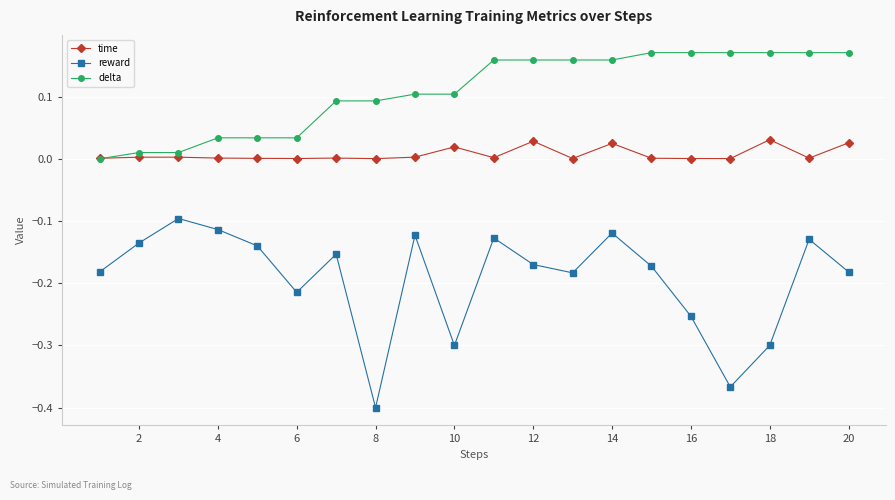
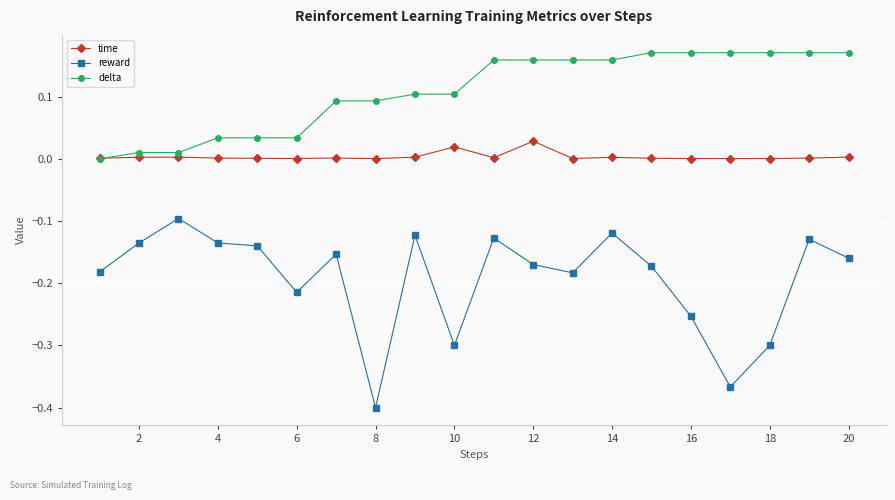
  {
    "time": {
      "2": 0.00,
      "4": 0.00,
      "6": 0.00,
      "8": 0.00,
      "10": 0.02,
      "12": 0.03,
-     "14": 0.02,
+     "14": 0.00,
      "16": 0.00,
-     "18": 0.03,
-     "20": 0.03
+     "18": 0.00,
+     "20": 0.00
    },
    "reward": {
      "2": -0.14,
-     "4": -0.11,
+     "4": -0.14,
      "6": -0.21,
      "8": -0.40,
      "10": -0.30,
      "12": -0.17,
      "14": -0.12,
      "16": -0.25,
      "18": -0.30,
-     "20": -0.18
+     "20": -0.16
    },
    "delta": {
      "2": 0.01,
      "4": 0.03,
      "6": 0.03,
      "8": 0.09,
      "10": 0.10,
      "12": 0.16,
      "14": 0.16,
      "16": 0.17,
      "18": 0.17,
      "20": 0.17
    }
  }
